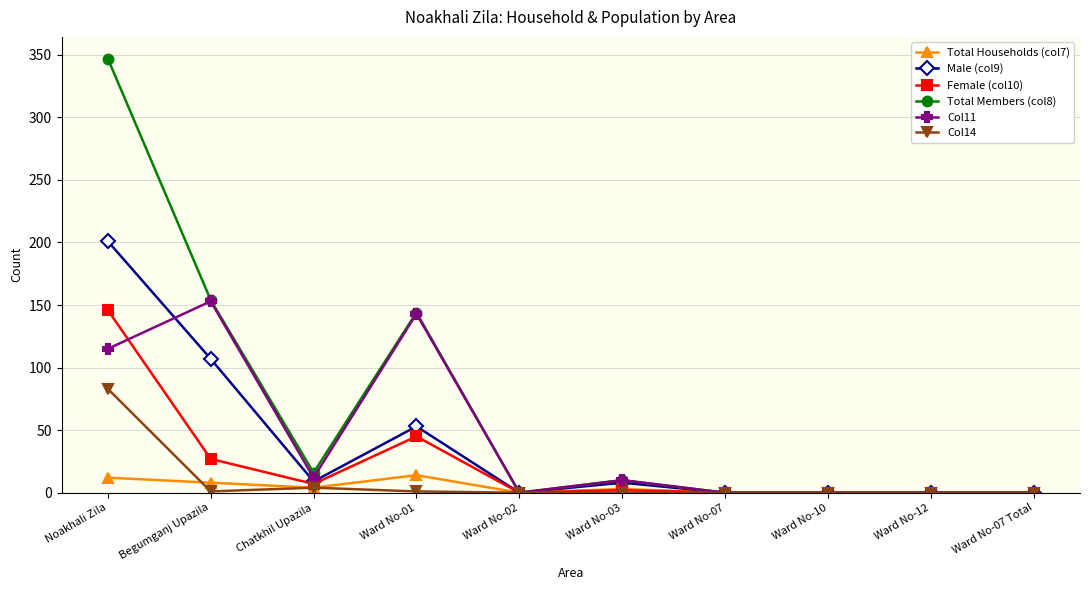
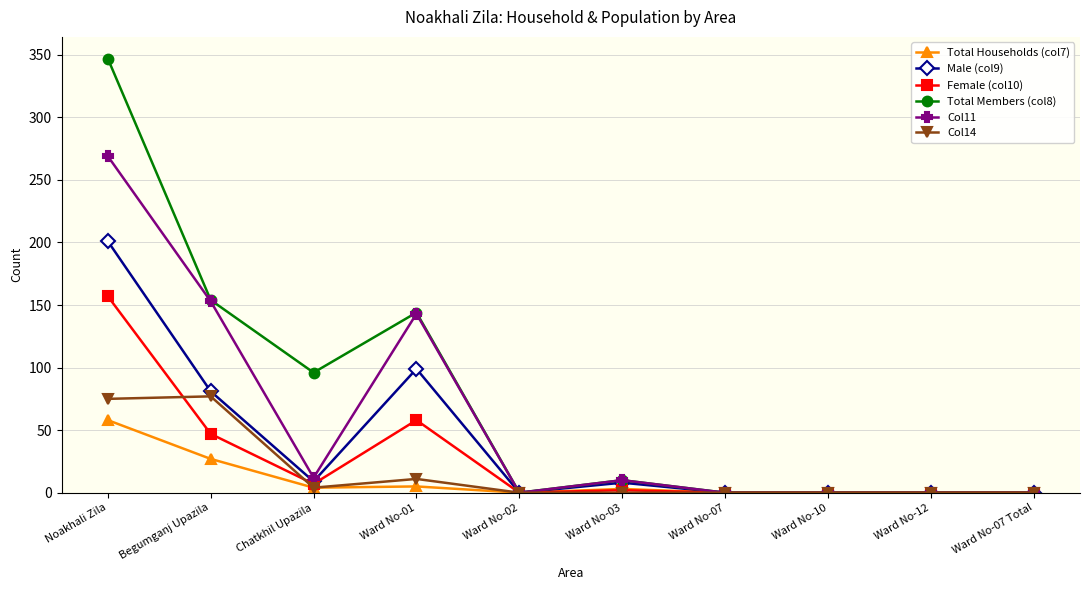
  {
    "Total Households (col7)": {
-     "Noakhali Zila": 12,
-     "Begumganj Upazila": 8,
-     "Ward No-01": 14
+     "Noakhali Zila": 58,
+     "Begumganj Upazila": 27,
+     "Ward No-01": 5
    },
    "Male (col9)": {
      "Noakhali Zila": 201,
-     "Begumganj Upazila": 107,
-     "Ward No-01": 53
+     "Begumganj Upazila": 81,
+     "Ward No-01": 99
    },
    "Female (col10)": {
-     "Noakhali Zila": 146,
-     "Begumganj Upazila": 27,
-     "Ward No-01": 45
+     "Noakhali Zila": 157,
+     "Begumganj Upazila": 47,
+     "Ward No-01": 58
    },
    "Total Members (col8)": {
      "Noakhali Zila": 347,
-     "Chatkhil Upazila": 16
+     "Chatkhil Upazila": 96
    },
    "Col11": {
-     "Noakhali Zila": 115,
+     "Noakhali Zila": 269,
      "Chatkhil Upazila": 12
    },
    "Col14": {
-     "Noakhali Zila": 83,
-     "Begumganj Upazila": 1,
-     "Ward No-01": 1
+     "Noakhali Zila": 75,
+     "Begumganj Upazila": 77,
+     "Ward No-01": 11
    }
  }
